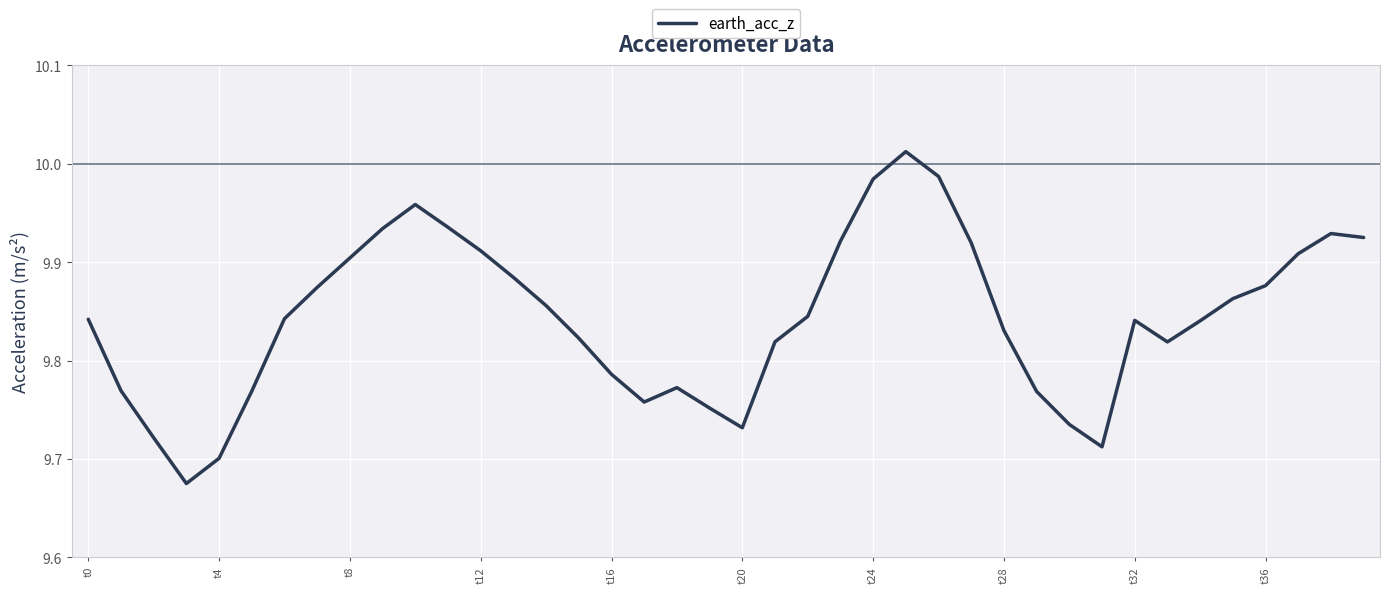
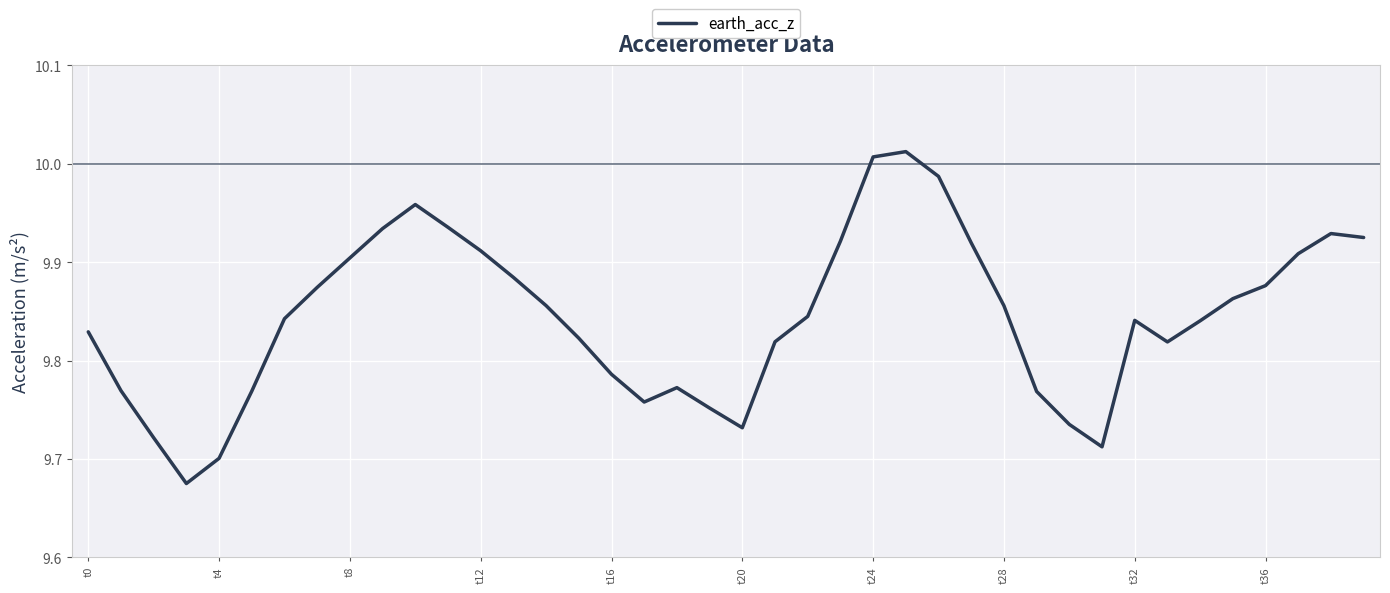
  {
-   "t0": 9.84,
+   "t0": 9.83,
    "t4": 9.70,
    "t8": 9.90,
    "t12": 9.91,
    "t16": 9.79,
    "t20": 9.73,
-   "t24": 9.98,
-   "t28": 9.83,
+   "t24": 10.01,
+   "t28": 9.86,
    "t32": 9.84,
    "t36": 9.88
  }
